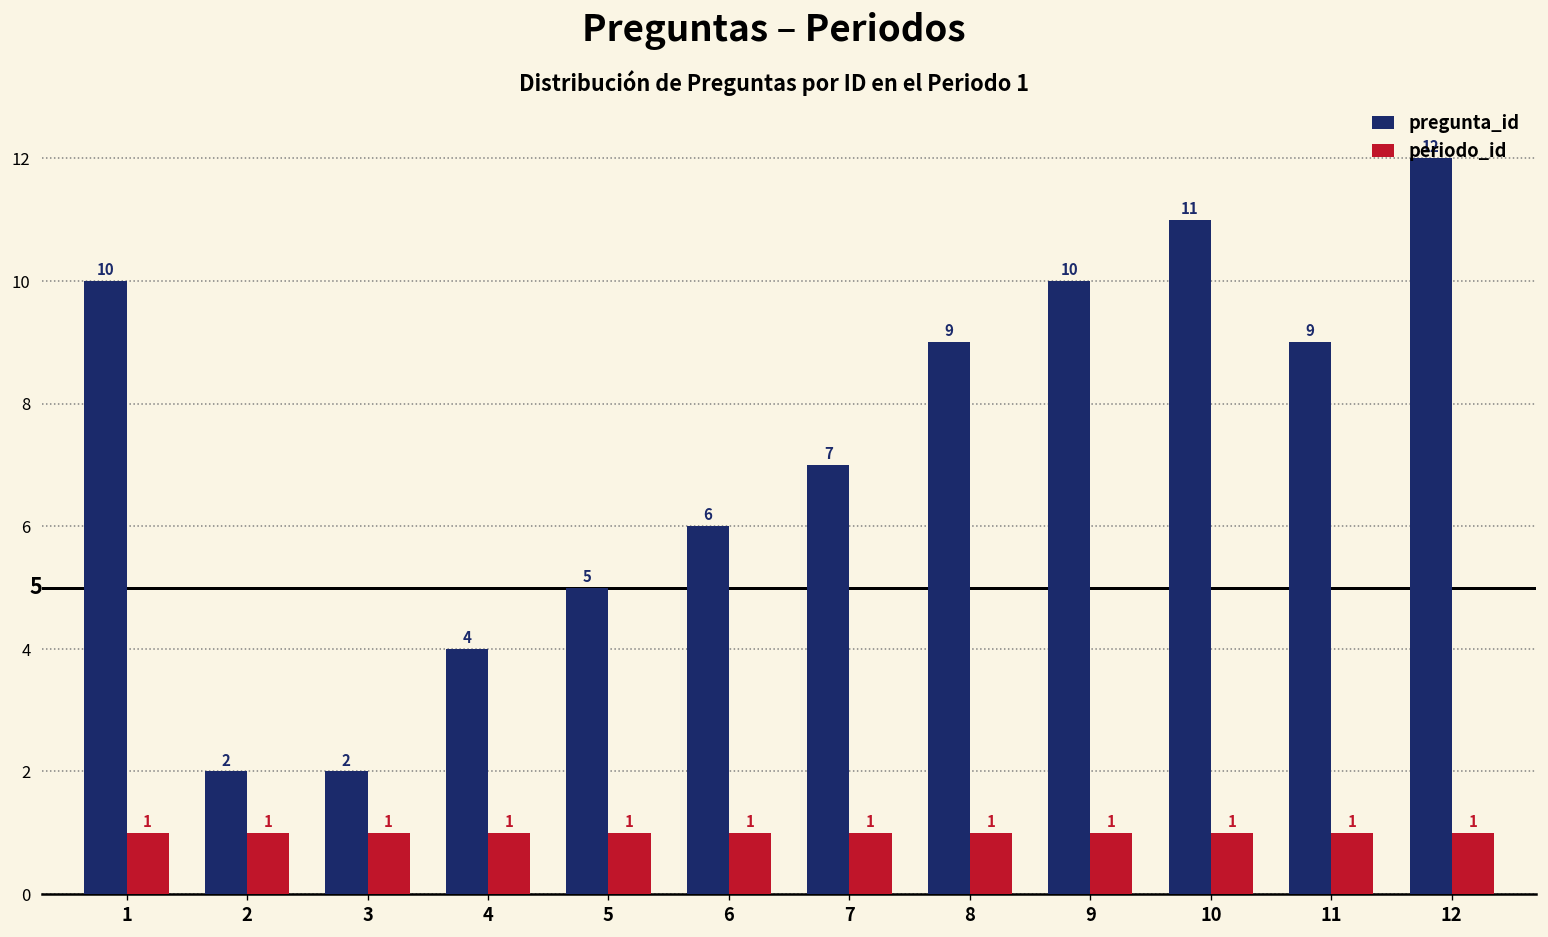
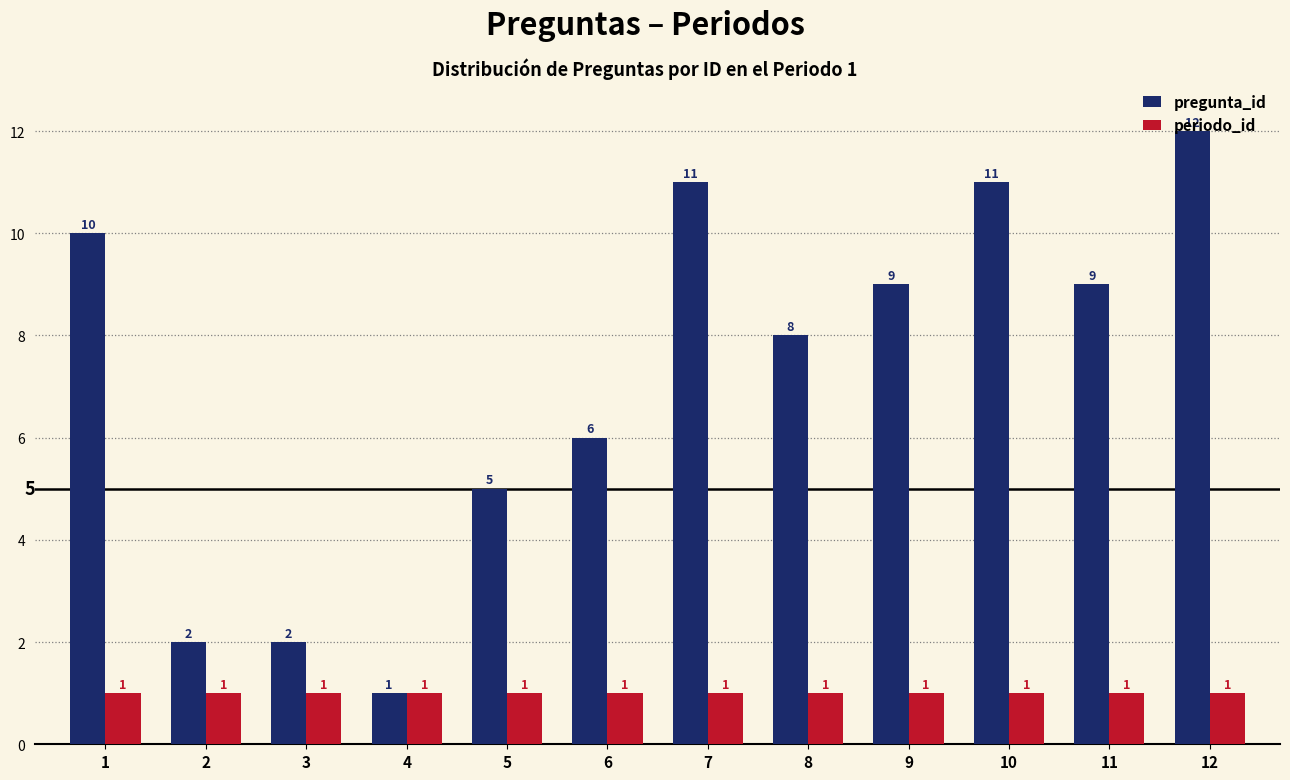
  {
    "pregunta_id": {
      "1": 10,
      "2": 2,
      "3": 2,
-     "4": 4,
+     "4": 1,
      "5": 5,
      "6": 6,
-     "7": 7,
-     "8": 9,
-     "9": 10,
+     "7": 11,
+     "8": 8,
+     "9": 9,
      "10": 11,
      "11": 9,
      "12": 12
    },
    "periodo_id": {
      "1": 1,
      "2": 1,
      "3": 1,
      "4": 1,
      "5": 1,
      "6": 1,
      "7": 1,
      "8": 1,
      "9": 1,
      "10": 1,
      "11": 1,
      "12": 1
    }
  }
